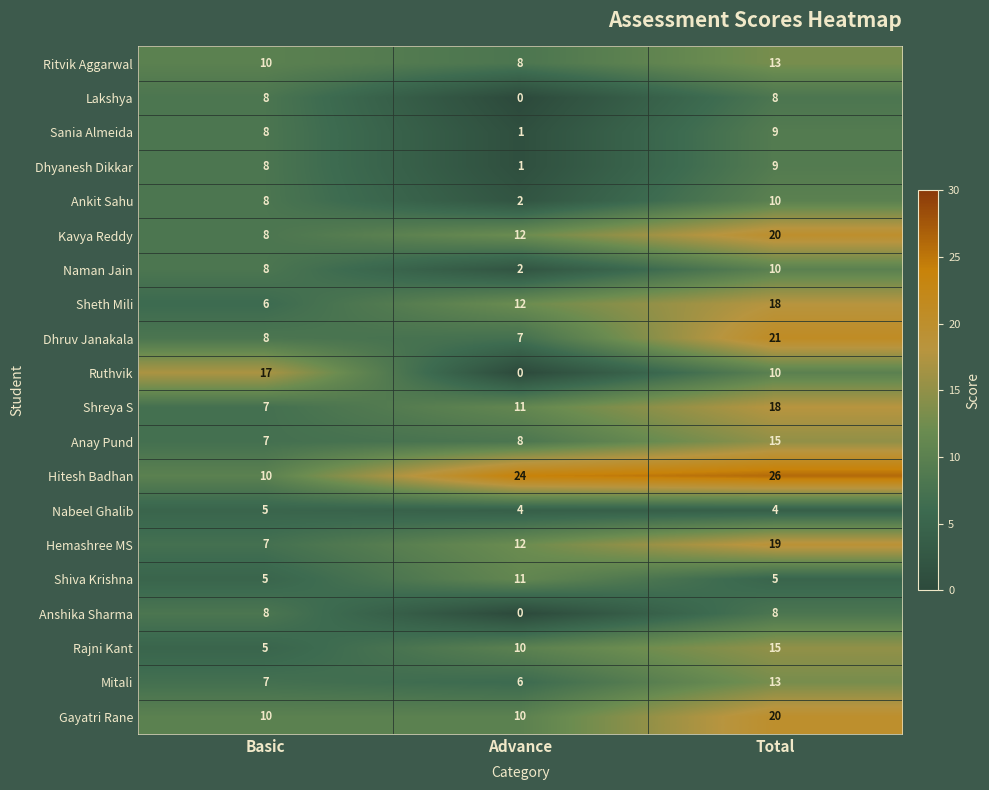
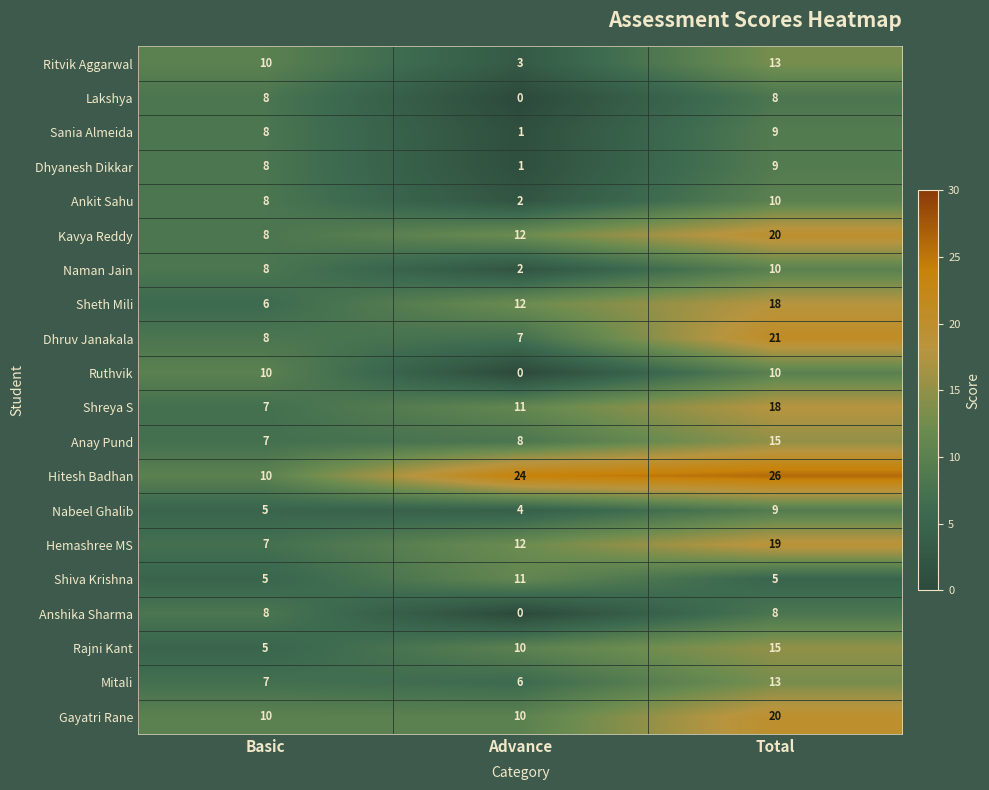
  {
    "Ritvik Aggarwal": {
      "Basic": 10,
-     "Advance": 8,
+     "Advance": 3,
      "Total": 13
    },
    "Lakshya": {
      "Basic": 8,
      "Advance": 0,
      "Total": 8
    },
    "Sania Almeida": {
      "Basic": 8,
      "Advance": 1,
      "Total": 9
    },
    "Dhyanesh Dikkar": {
      "Basic": 8,
      "Advance": 1,
      "Total": 9
    },
    "Ankit Sahu": {
      "Basic": 8,
      "Advance": 2,
      "Total": 10
    },
    "Kavya Reddy": {
      "Basic": 8,
      "Advance": 12,
      "Total": 20
    },
    "Naman Jain": {
      "Basic": 8,
      "Advance": 2,
      "Total": 10
    },
    "Sheth Mili": {
      "Basic": 6,
      "Advance": 12,
      "Total": 18
    },
    "Dhruv Janakala": {
      "Basic": 8,
      "Advance": 7,
      "Total": 21
    },
    "Ruthvik": {
-     "Basic": 17,
+     "Basic": 10,
      "Advance": 0,
      "Total": 10
    },
    "Shreya S": {
      "Basic": 7,
      "Advance": 11,
      "Total": 18
    },
    "Anay Pund": {
      "Basic": 7,
      "Advance": 8,
      "Total": 15
    },
    "Hitesh Badhan": {
      "Basic": 10,
      "Advance": 24,
      "Total": 26
    },
    "Nabeel Ghalib": {
      "Basic": 5,
      "Advance": 4,
-     "Total": 4
+     "Total": 9
    },
    "Hemashree MS": {
      "Basic": 7,
      "Advance": 12,
      "Total": 19
    },
    "Shiva Krishna": {
      "Basic": 5,
      "Advance": 11,
      "Total": 5
    },
    "Anshika Sharma": {
      "Basic": 8,
      "Advance": 0,
      "Total": 8
    },
    "Rajni Kant": {
      "Basic": 5,
      "Advance": 10,
      "Total": 15
    },
    "Mitali": {
      "Basic": 7,
      "Advance": 6,
      "Total": 13
    },
    "Gayatri Rane": {
      "Basic": 10,
      "Advance": 10,
      "Total": 20
    }
  }
